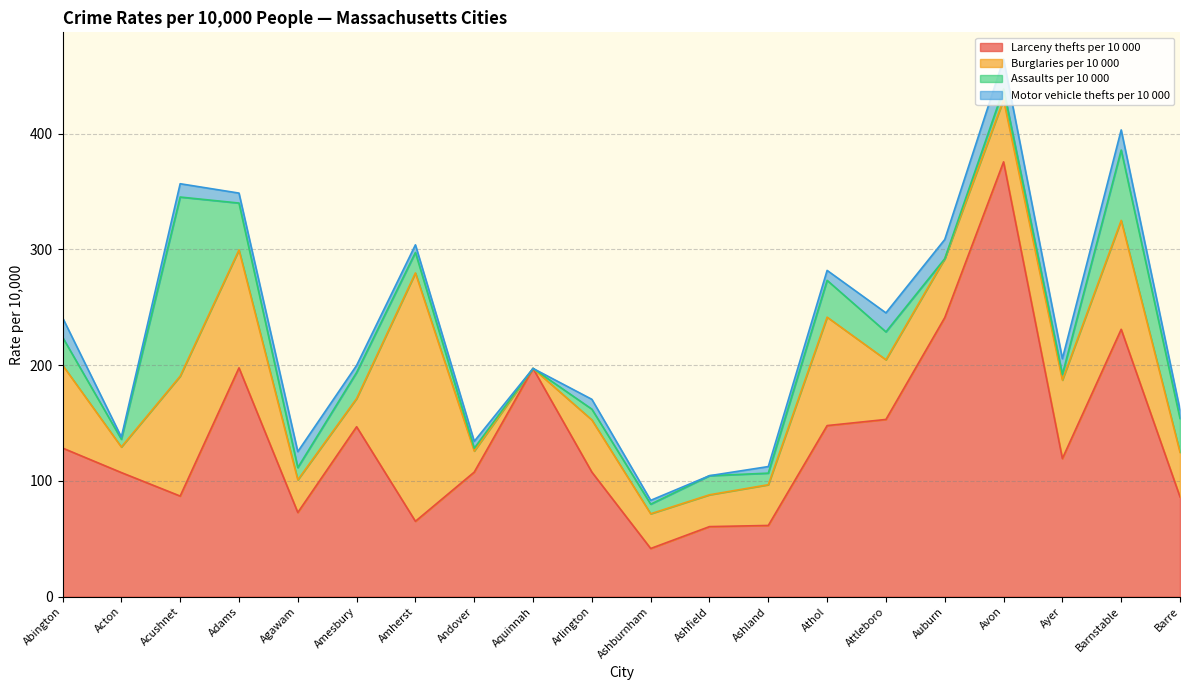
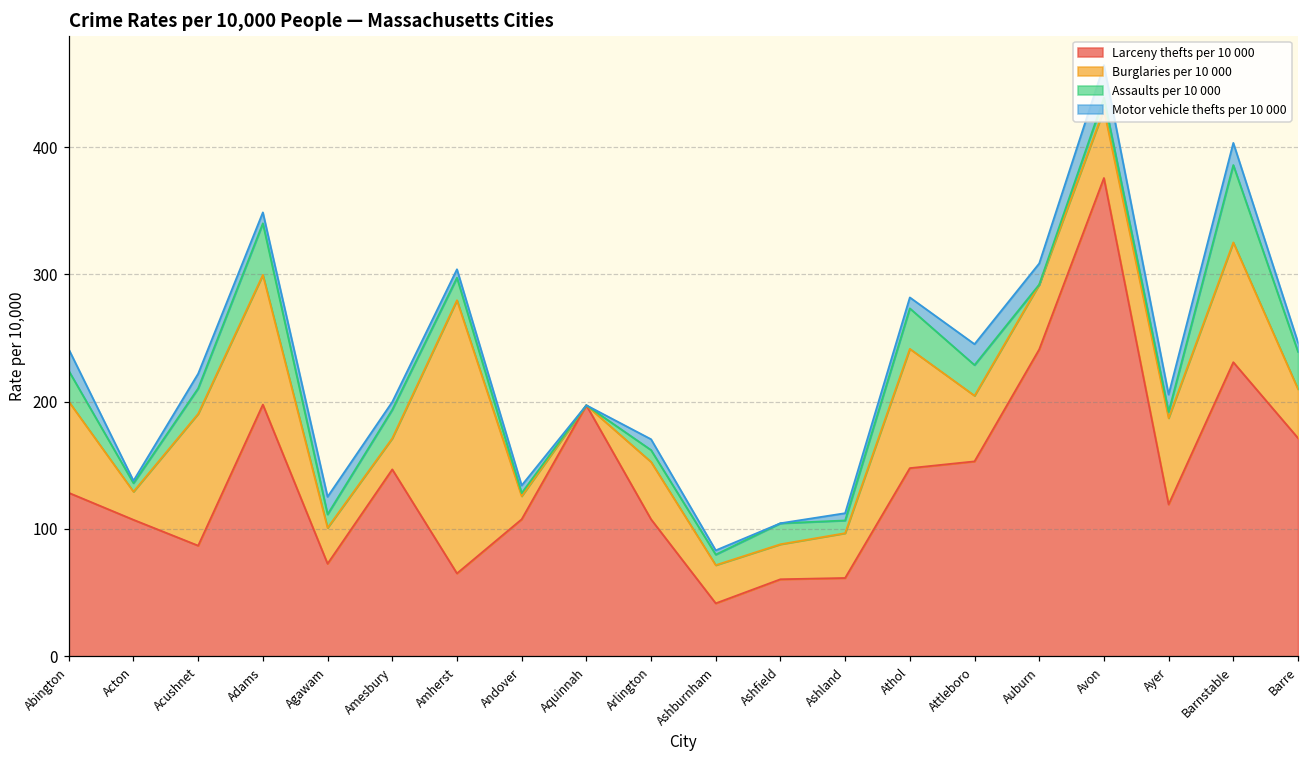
  {
    "Larceny thefts per 10 000": {
      "Abington": 128,
      "Acton": 107,
      "Acushnet": 87,
      "Adams": 198,
      "Agawam": 73,
      "Amesbury": 147,
      "Amherst": 65,
      "Andover": 108,
      "Arlington": 108,
      "Ashburnham": 42,
      "Ashfield": 61,
      "Ashland": 62,
      "Athol": 148,
      "Attleboro": 153,
      "Auburn": 241,
      "Avon": 376,
      "Ayer": 119,
      "Barnstable": 231,
-     "Barre": 86
+     "Barre": 171
    },
    "Burglaries per 10 000": {
      "Abington": 72,
      "Acton": 22,
      "Acushnet": 104,
      "Adams": 102,
      "Agawam": 28,
      "Amesbury": 24,
      "Amherst": 215,
      "Andover": 18,
      "Arlington": 45,
      "Ashburnham": 30,
      "Ashfield": 28,
      "Ashland": 35,
      "Athol": 94,
      "Attleboro": 52,
      "Ayer": 68,
      "Barnstable": 94,
      "Barre": 39
    },
    "Assaults per 10 000": {
      "Abington": 24,
-     "Acushnet": 155,
+     "Acushnet": 20,
      "Adams": 41,
      "Agawam": 11,
      "Amesbury": 23,
      "Amherst": 18,
      "Andover": 2,
      "Arlington": 9,
      "Ashburnham": 8,
      "Ashland": 10,
      "Athol": 32,
      "Attleboro": 24,
      "Ayer": 5,
      "Barnstable": 61,
      "Barre": 29
    },
    "Motor vehicle thefts per 10 000": {
      "Abington": 17,
      "Acushnet": 12,
      "Adams": 9,
      "Agawam": 14,
      "Amesbury": 6,
      "Amherst": 7,
      "Andover": 6,
      "Arlington": 9,
      "Ashburnham": 3,
      "Ashland": 6,
      "Athol": 9,
      "Attleboro": 16,
      "Auburn": 17,
      "Ayer": 14,
      "Barnstable": 17,
      "Barre": 7
    }
  }
